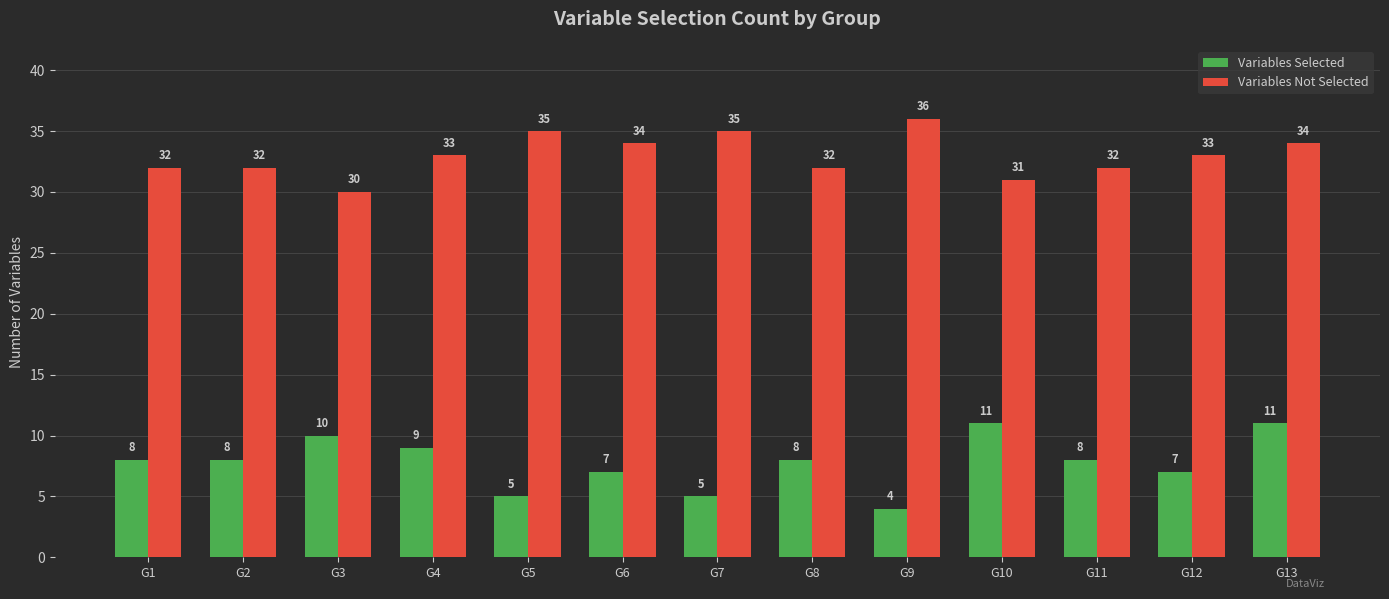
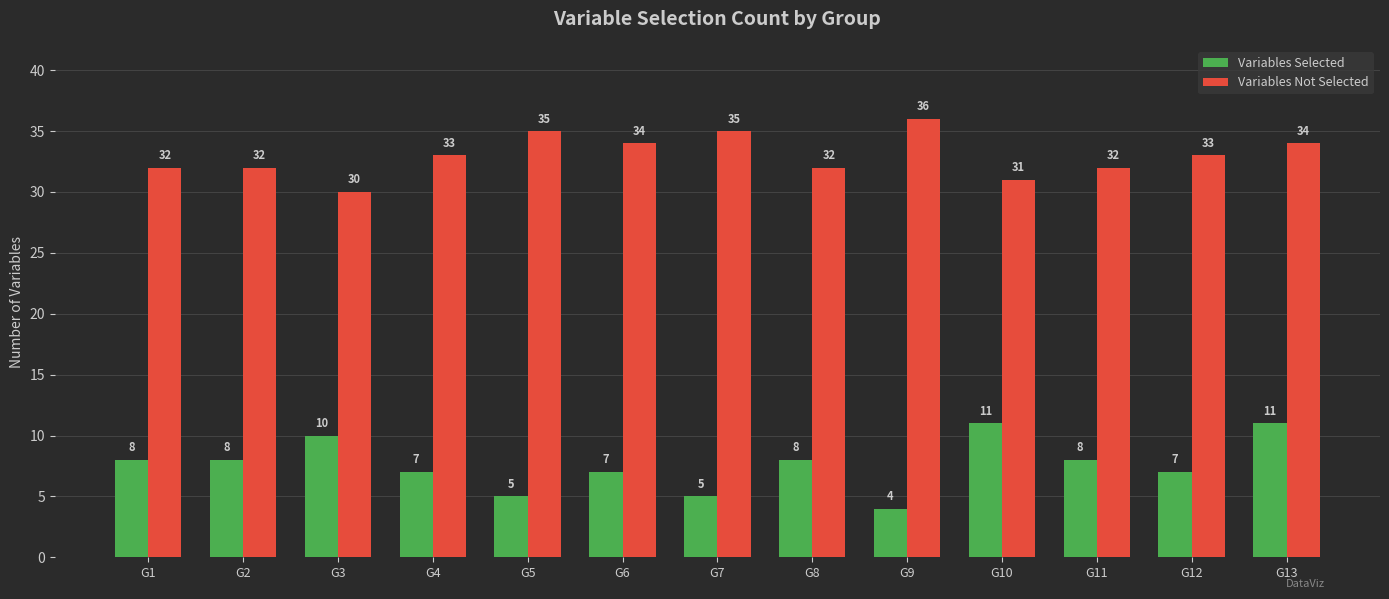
  {
    "Variables Selected": {
      "G1": 8,
      "G2": 8,
      "G3": 10,
-     "G4": 9,
+     "G4": 7,
      "G5": 5,
      "G6": 7,
      "G7": 5,
      "G8": 8,
      "G9": 4,
      "G10": 11,
      "G11": 8,
      "G12": 7,
      "G13": 11
    },
    "Variables Not Selected": {
      "G1": 32,
      "G2": 32,
      "G3": 30,
      "G4": 33,
      "G5": 35,
      "G6": 34,
      "G7": 35,
      "G8": 32,
      "G9": 36,
      "G10": 31,
      "G11": 32,
      "G12": 33,
      "G13": 34
    }
  }
